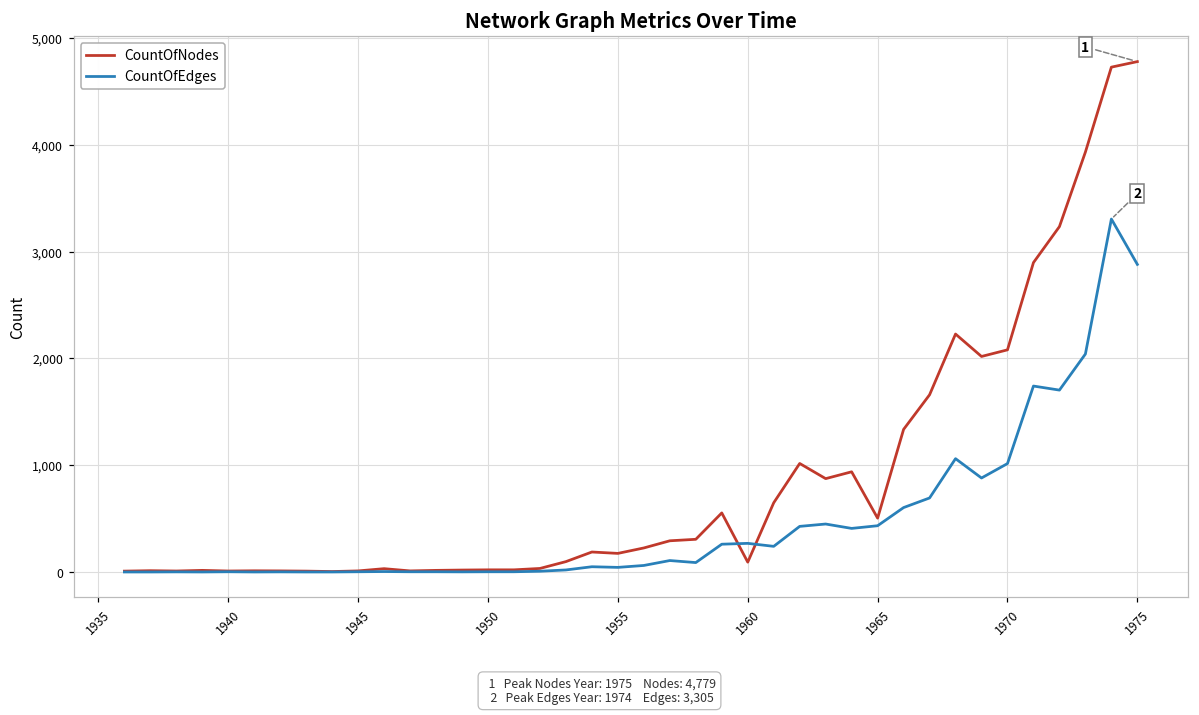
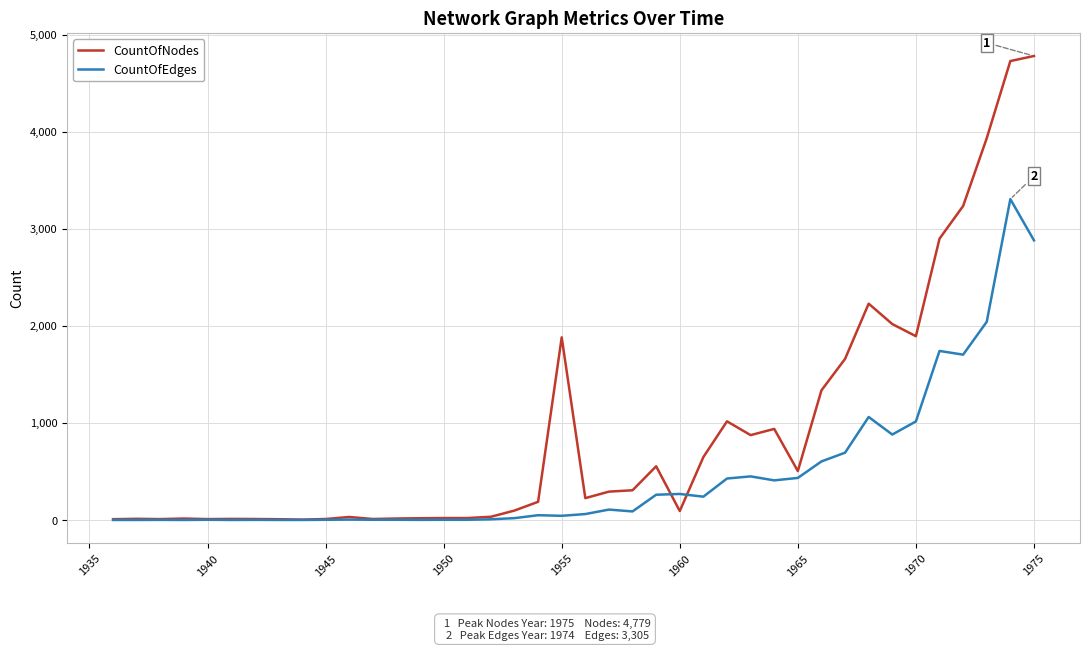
  {
    "CountOfNodes": {
-     "1955": "200",
+     "1955": "1,900",
      "1960": "100",
      "1965": "500",
-     "1970": "2,100"
+     "1970": "1,900"
    },
    "CountOfEdges": {
      "1955": "0",
      "1960": "300",
      "1965": "400",
      "1970": "1,000",
      "1975": "2,900"
    }
  }
